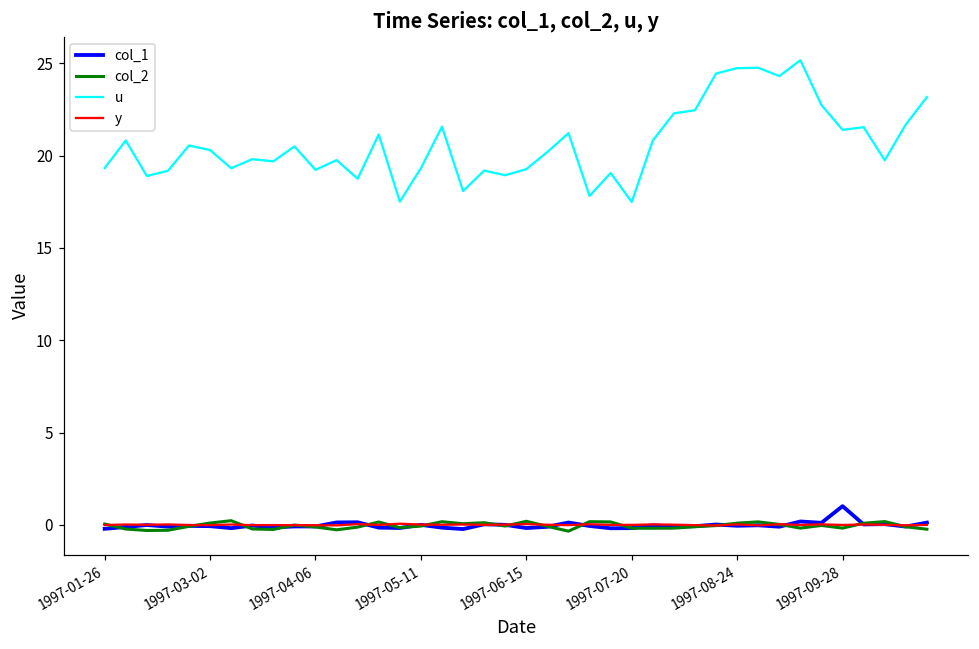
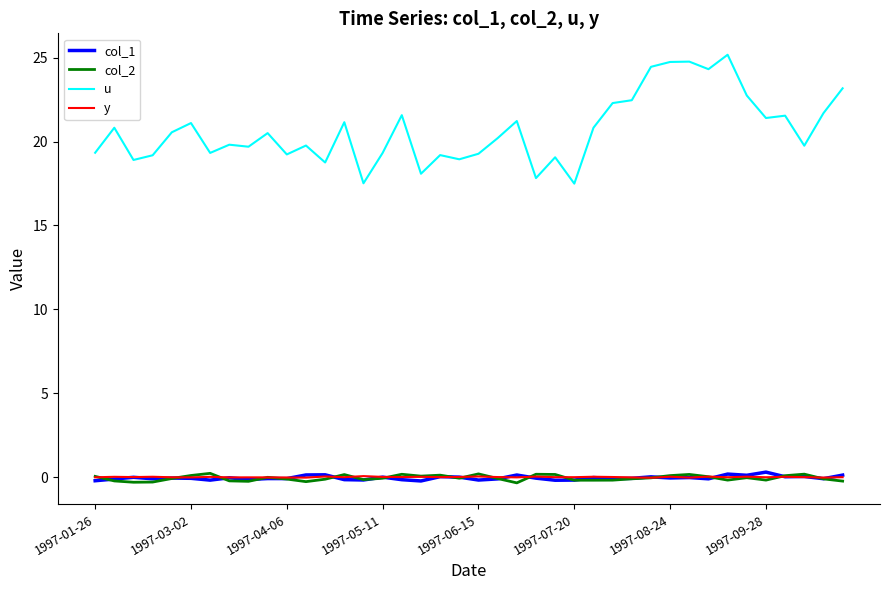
  {
    "col_1": {
      "1997-01-26": -0.2,
      "1997-06-15": -0.2,
-     "1997-09-28": 1.0
+     "1997-09-28": 0.3
    },
    "col_2": {
      "1997-06-15": 0.2,
      "1997-09-28": -0.2
    },
    "u": {
      "1997-01-26": 19.3,
-     "1997-03-02": 20.3,
+     "1997-03-02": 21.1,
      "1997-04-06": 19.2,
      "1997-05-11": 19.3,
      "1997-06-15": 19.3,
      "1997-07-20": 17.5,
      "1997-08-24": 24.7,
      "1997-09-28": 21.4
    },
    "y": {
      "1997-06-15": 0.0,
      "1997-07-20": 0.0,
      "1997-09-28": 0.0
    }
  }
